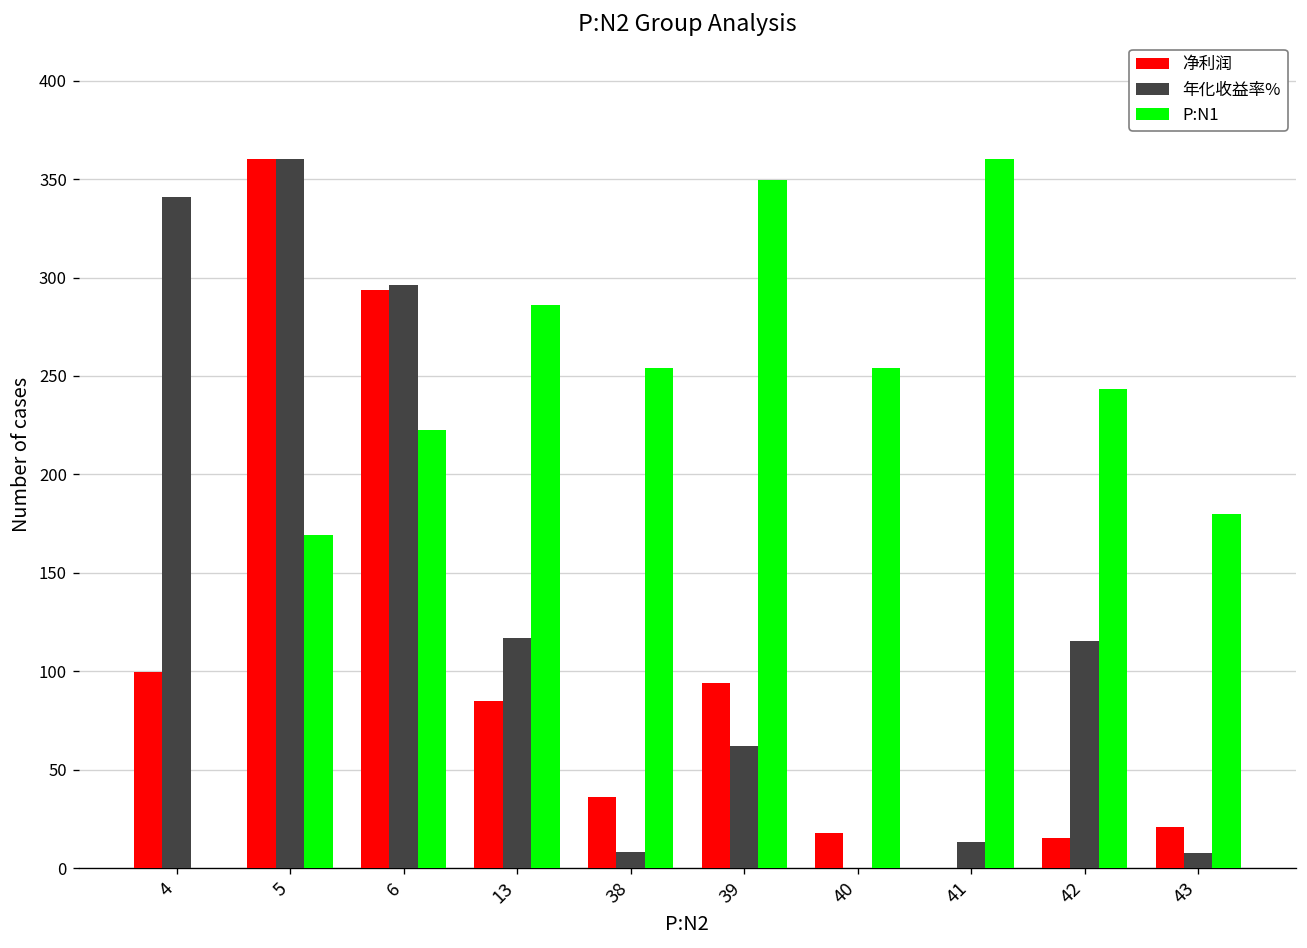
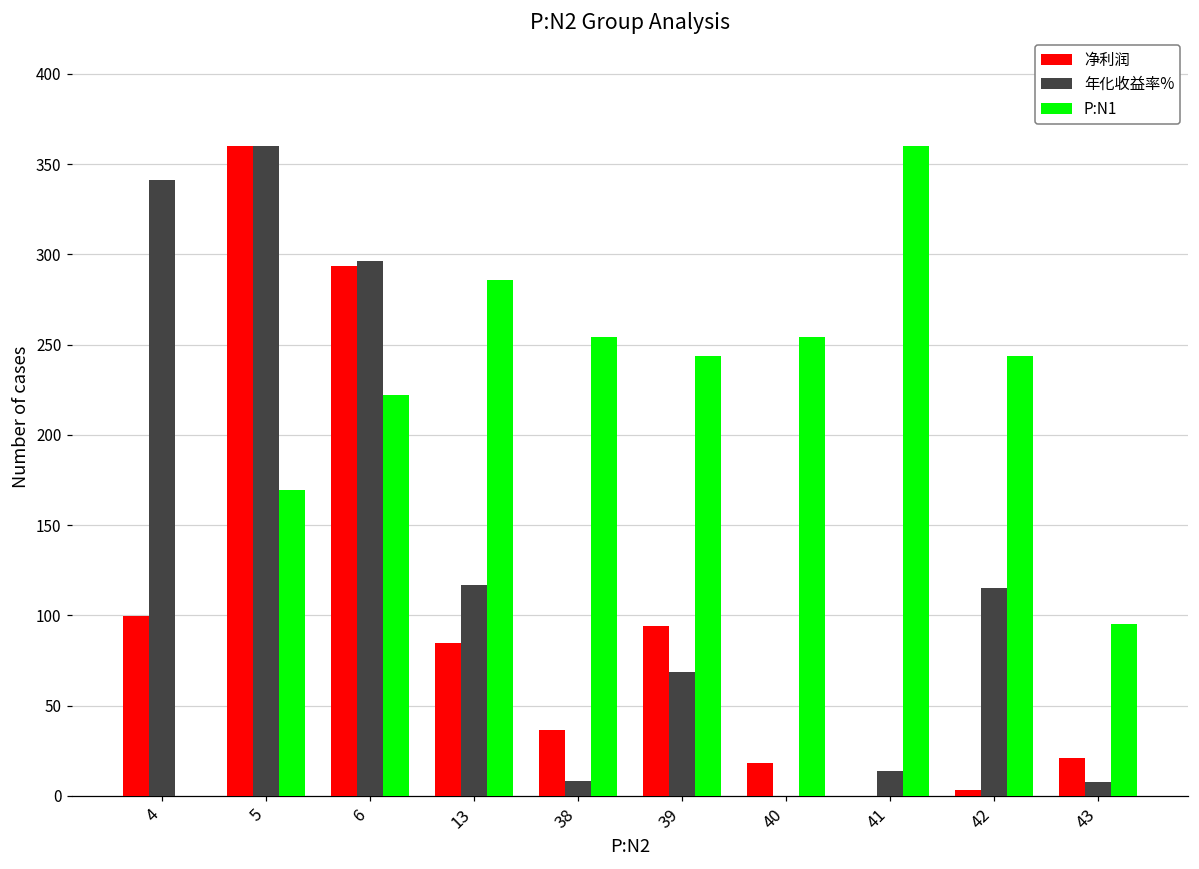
  {
    "净利润": {
      "4": 100,
      "5": 360,
      "6": 294,
      "13": 85,
      "38": 36,
      "39": 94,
      "40": 18,
      "41": 0,
-     "42": 15,
+     "42": 3,
      "43": 21
    },
    "年化收益率%": {
      "4": 341,
      "5": 360,
      "6": 296,
      "13": 117,
      "38": 8,
-     "39": 62,
+     "39": 68,
      "40": 0,
      "41": 14,
      "42": 115,
      "43": 8
    },
    "P:N1": {
      "4": 0,
      "5": 169,
      "6": 222,
      "13": 286,
      "38": 254,
-     "39": 349,
+     "39": 244,
      "40": 254,
      "41": 360,
      "42": 244,
-     "43": 180
+     "43": 95
    }
  }
